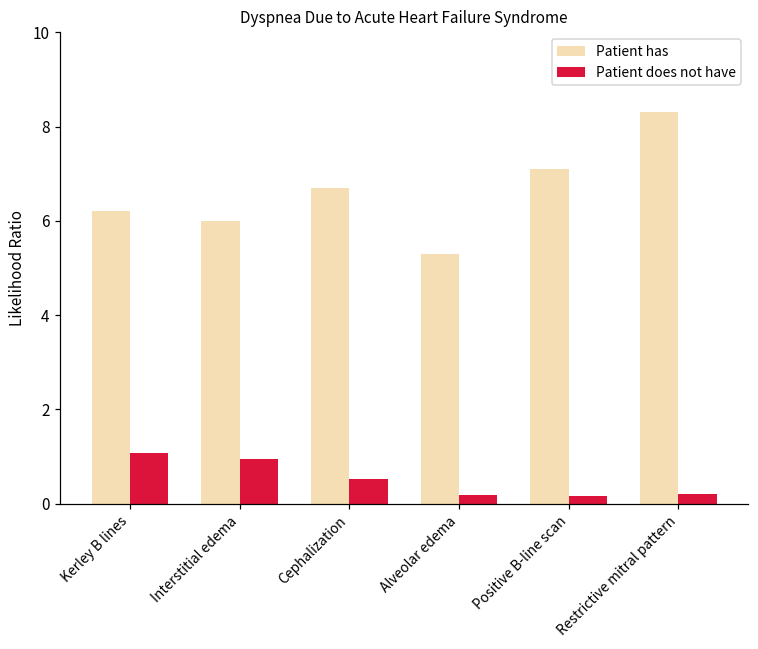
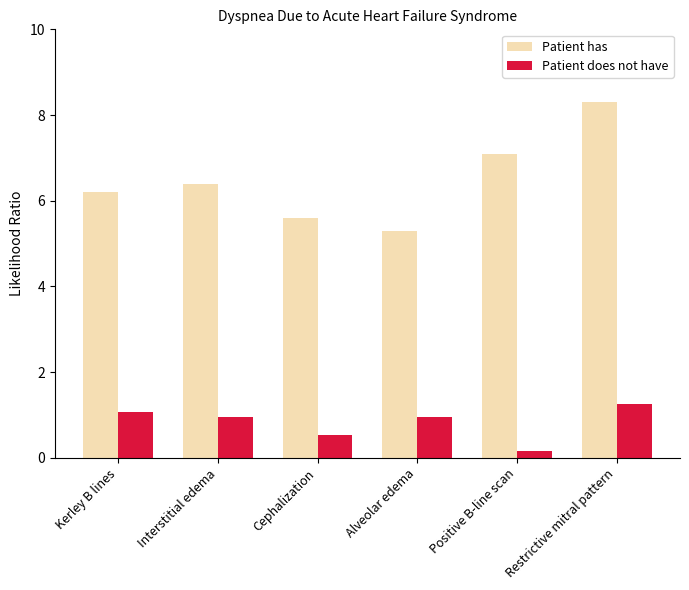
  {
    "Patient has": {
      "Kerley B lines": 6.2,
-     "Interstitial edema": 6.0,
-     "Cephalization": 6.7,
+     "Interstitial edema": 6.4,
+     "Cephalization": 5.6,
      "Alveolar edema": 5.3,
      "Positive B-line scan": 7.1,
      "Restrictive mitral pattern": 8.3
    },
    "Patient does not have": {
      "Kerley B lines": 1.1,
      "Interstitial edema": 1.0,
      "Cephalization": 0.5,
-     "Alveolar edema": 0.2,
+     "Alveolar edema": 1.0,
      "Positive B-line scan": 0.2,
-     "Restrictive mitral pattern": 0.2
+     "Restrictive mitral pattern": 1.3
    }
  }
